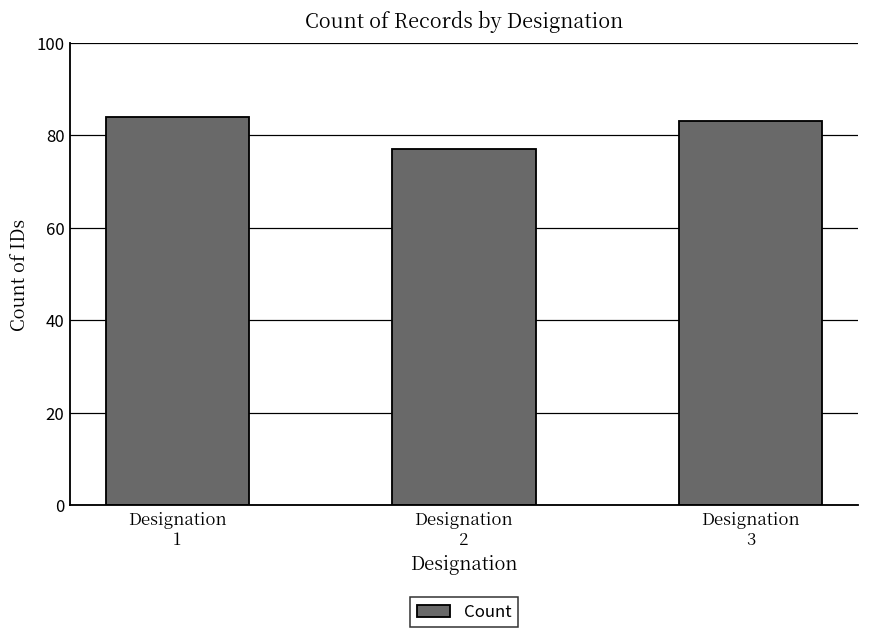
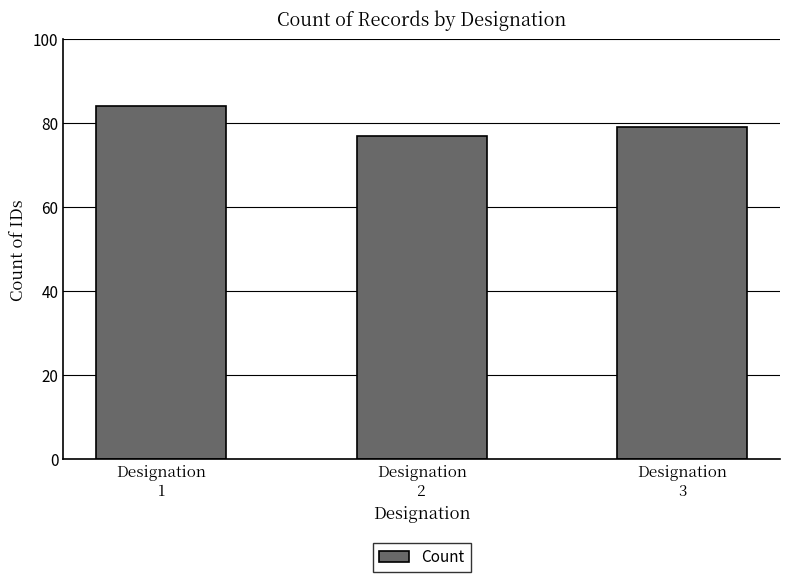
  {
    "Designation 1": 84,
    "Designation 2": 77,
-   "Designation 3": 83
+   "Designation 3": 79
  }
